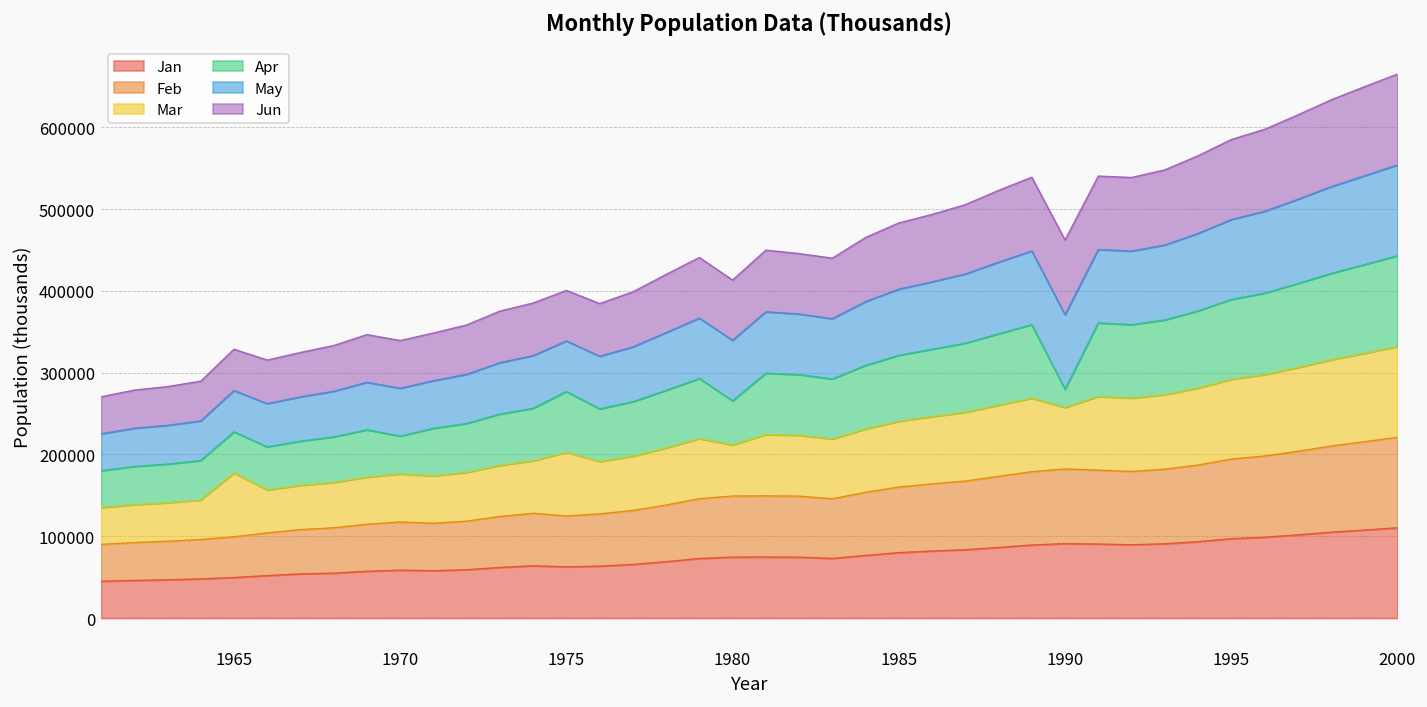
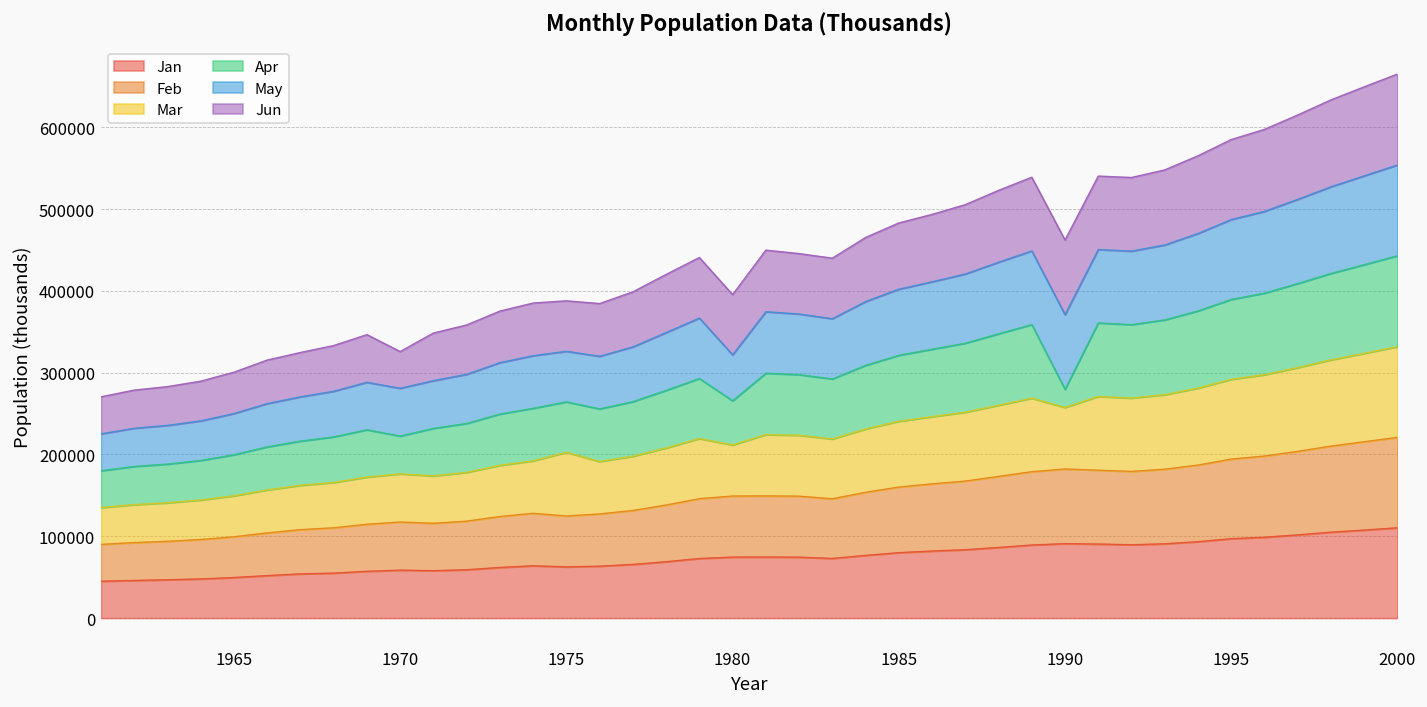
  {
    "Mar": {
-     "1965": 80000,
+     "1965": 50000,
      "1970": 60000,
      "1975": 80000,
      "1980": 60000,
      "1985": 80000,
      "1990": 80000,
      "1995": 100000,
      "2000": 110000
    },
    "Apr": {
      "1965": 50000,
      "1970": 50000,
-     "1975": 70000,
+     "1975": 60000,
      "1980": 50000,
      "1985": 80000,
      "1990": 20000,
      "1995": 100000,
      "2000": 110000
    },
    "May": {
      "1965": 50000,
      "1970": 60000,
      "1975": 60000,
-     "1980": 70000,
+     "1980": 60000,
      "1985": 80000,
      "1990": 90000,
      "1995": 100000,
      "2000": 110000
    },
    "Jun": {
      "1965": 50000,
-     "1970": 60000,
+     "1970": 40000,
      "1975": 60000,
      "1980": 70000,
      "1985": 80000,
      "1990": 90000,
      "1995": 100000,
      "2000": 110000
    }
  }
